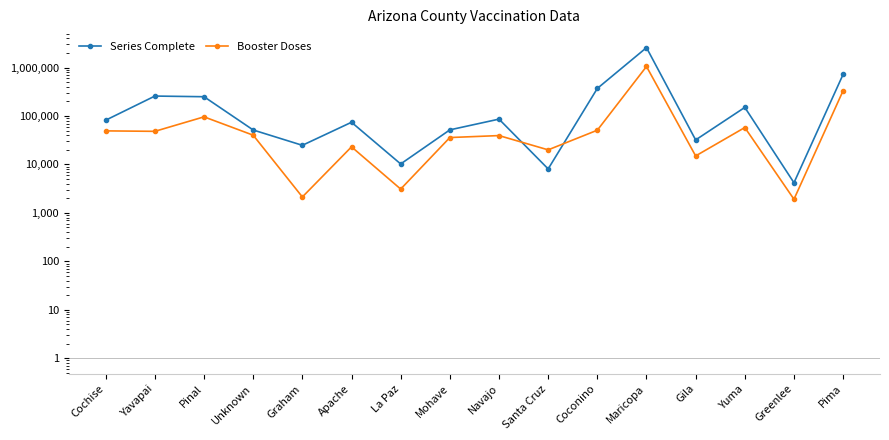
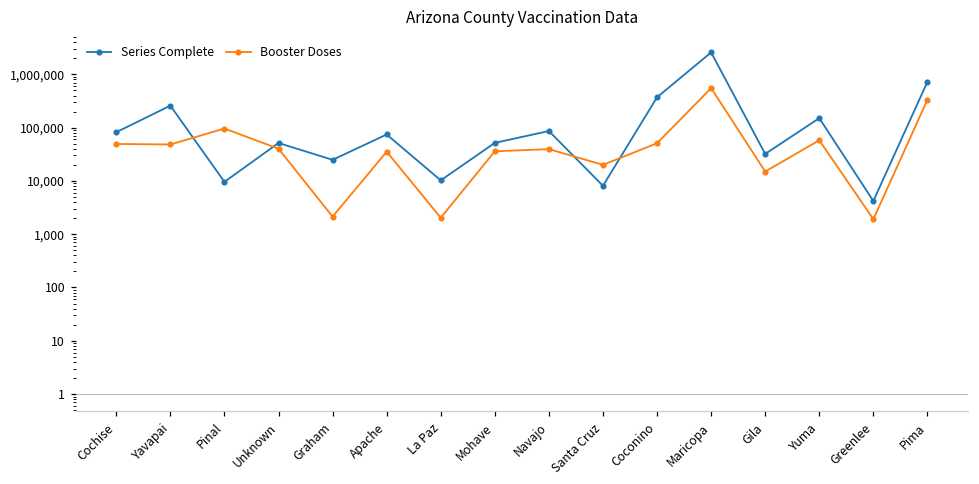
  {
    "Series Complete": {
      "Cochise": "80,000",
      "Yavapai": "300,000",
-     "Pinal": "200,000",
+     "Pinal": "10,000",
      "Unknown": "50,000",
      "Graham": "20,000",
      "Apache": "70,000",
      "La Paz": "10,000",
      "Mohave": "50,000",
      "Navajo": "90,000",
      "Santa Cruz": "8,000",
      "Coconino": "400,000",
      "Maricopa": "3,000,000",
      "Gila": "30,000",
      "Yuma": "150,000",
      "Greenlee": "4,000",
      "Pima": "700,000"
    },
    "Booster Doses": {
      "Cochise": "50,000",
      "Yavapai": "50,000",
      "Pinal": "100,000",
      "Unknown": "40,000",
      "Graham": "2,000",
-     "Apache": "20,000",
-     "La Paz": "3,000",
+     "Apache": "40,000",
+     "La Paz": "2,000",
      "Mohave": "40,000",
      "Navajo": "40,000",
      "Santa Cruz": "20,000",
      "Coconino": "50,000",
-     "Maricopa": "1,100,000",
+     "Maricopa": "600,000",
      "Gila": "15,000",
      "Yuma": "60,000",
      "Greenlee": "1,900",
      "Pima": "300,000"
    }
  }
